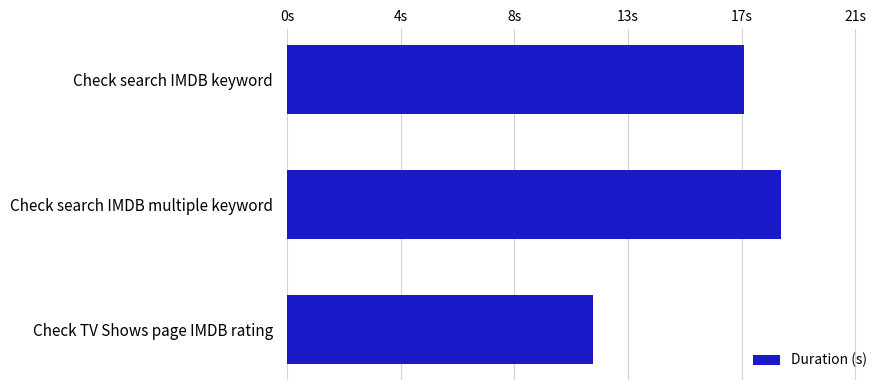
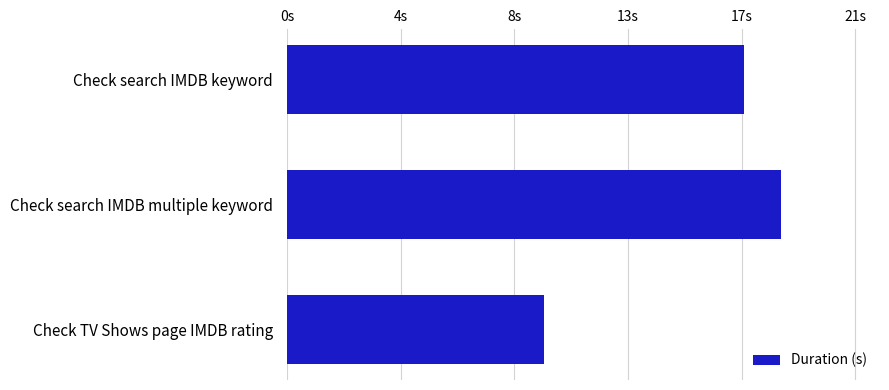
  {
    "Check search IMDB keyword": "17.0s",
    "Check search IMDB multiple keyword": "18.4s",
-   "Check TV Shows page IMDB rating": "11.4s"
+   "Check TV Shows page IMDB rating": "9.6s"
  }
